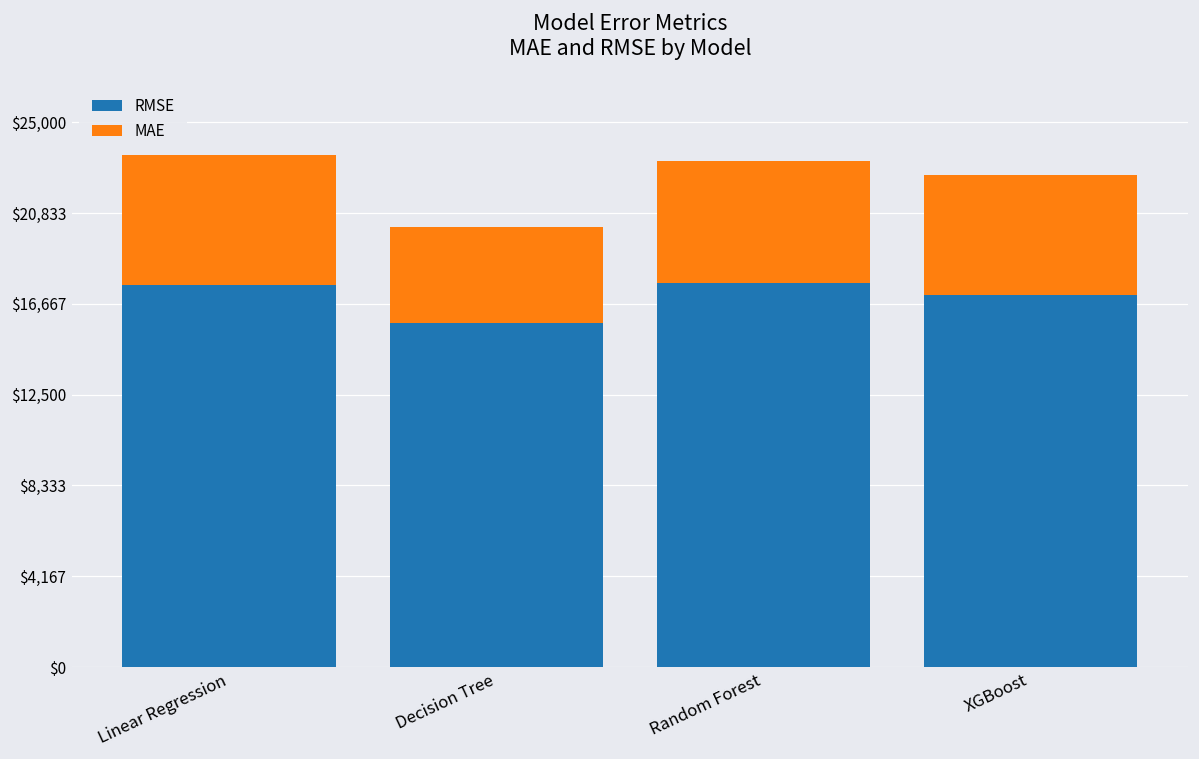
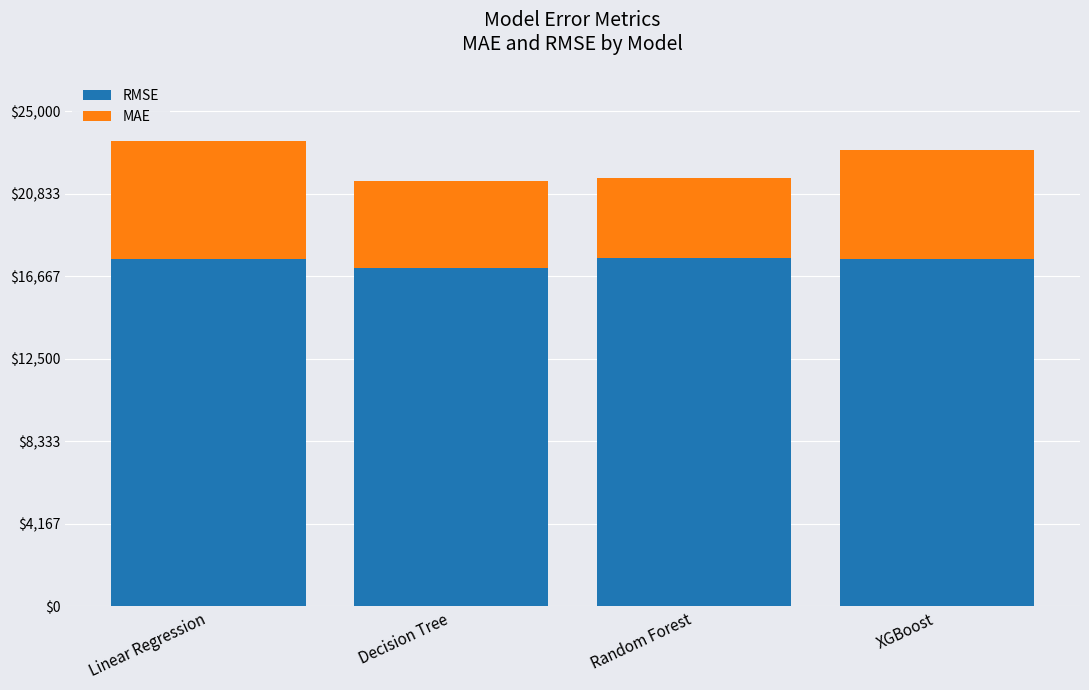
  {
    "RMSE": {
      "Linear Regression": "$17,500",
-     "Decision Tree": "$15,800",
+     "Decision Tree": "$17,100",
      "Random Forest": "$17,600",
-     "XGBoost": "$17,100"
+     "XGBoost": "$17,500"
    },
    "MAE": {
      "Linear Regression": "$6,000",
      "Decision Tree": "$4,400",
-     "Random Forest": "$5,600",
+     "Random Forest": "$4,000",
      "XGBoost": "$5,500"
    }
  }
